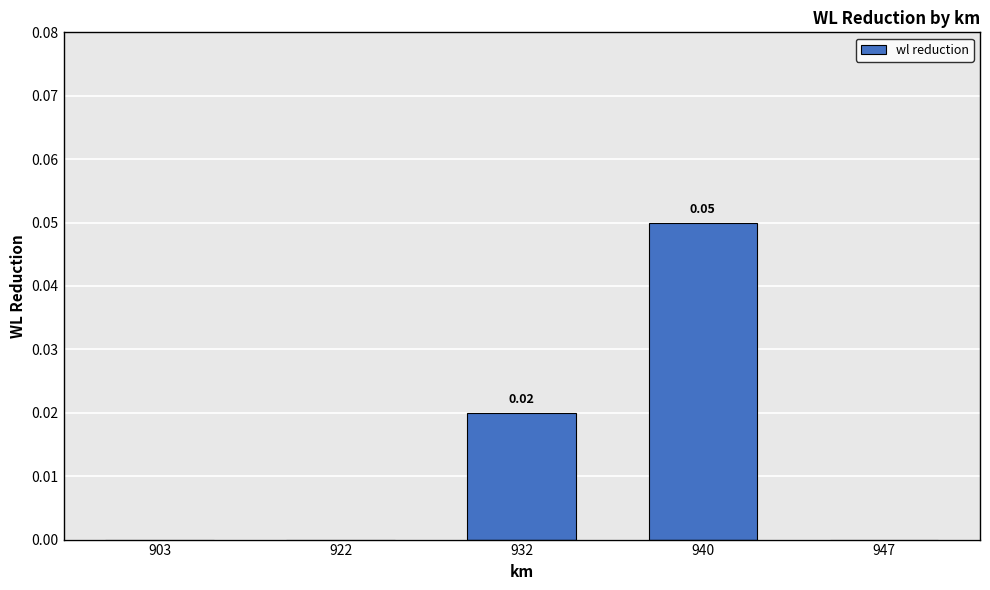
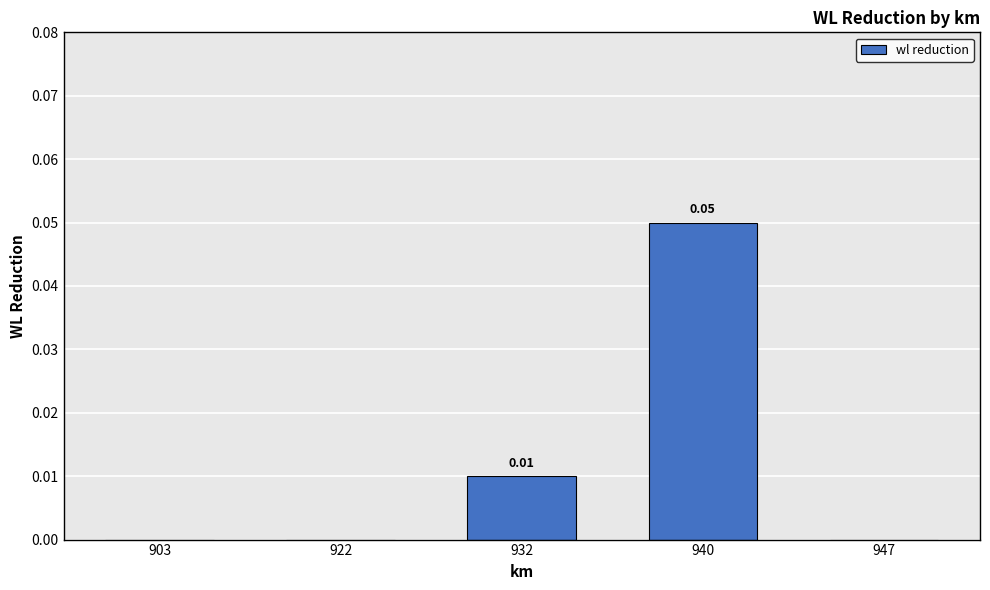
  {
-   "932": 0.02,
+   "932": 0.01,
    "940": 0.05
  }
